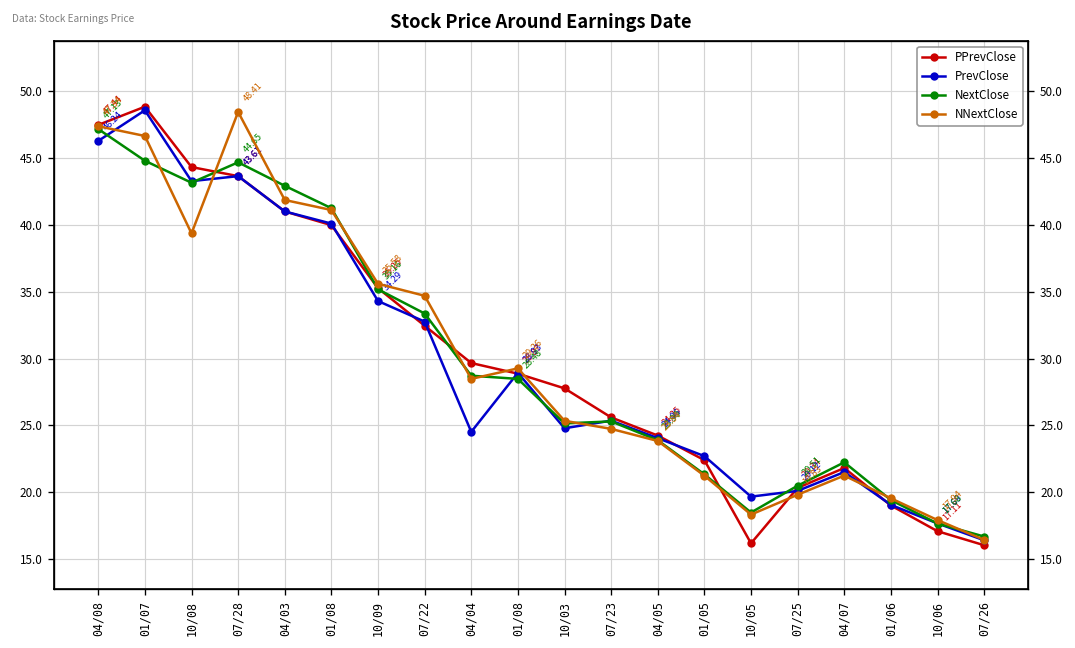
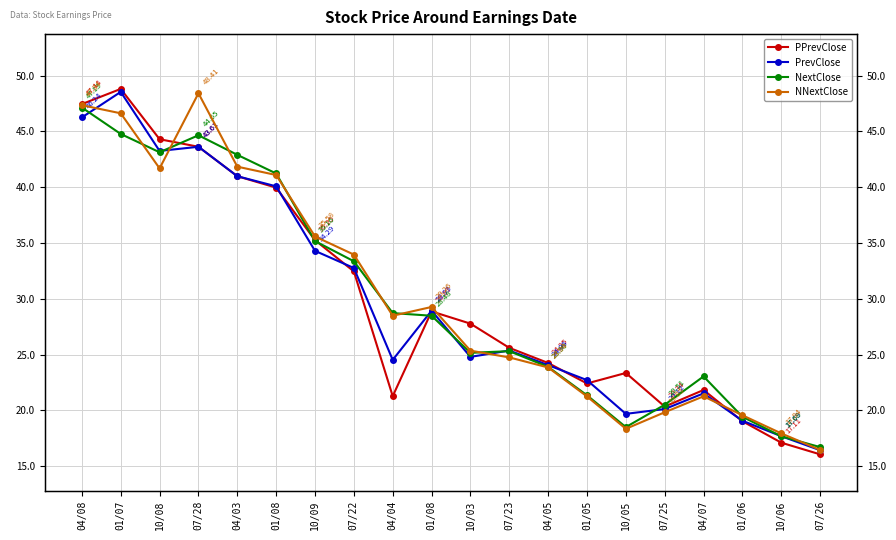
  {
    "PPrevClose": {
      "01/07": 48.8,
      "10/08": 44.3,
      "07/22": 32.4,
-     "04/04": 29.7,
+     "04/04": 21.3,
      "10/03": 27.8,
      "07/23": 25.6,
      "01/05": 22.4,
-     "10/05": 16.2,
+     "10/05": 23.4,
      "04/07": 21.8,
      "07/26": 16.1
    },
    "PrevClose": {
      "01/07": 48.5,
      "07/22": 32.8,
      "04/04": 24.5,
      "10/03": 24.8,
      "01/05": 22.7,
      "10/05": 19.7,
      "04/07": 21.5
    },
    "NextClose": {
      "01/07": 44.8,
      "04/03": 42.9,
      "07/22": 33.4,
      "04/04": 28.7,
-     "04/07": 22.2,
+     "04/07": 23.0,
      "07/26": 16.7
    },
    "NNextClose": {
      "01/07": 46.6,
-     "10/08": 39.3,
+     "10/08": 41.7,
      "04/03": 41.8,
-     "07/22": 34.7,
+     "07/22": 34.0,
      "04/04": 28.5,
      "07/23": 24.7,
      "04/07": 21.3
    }
  }
